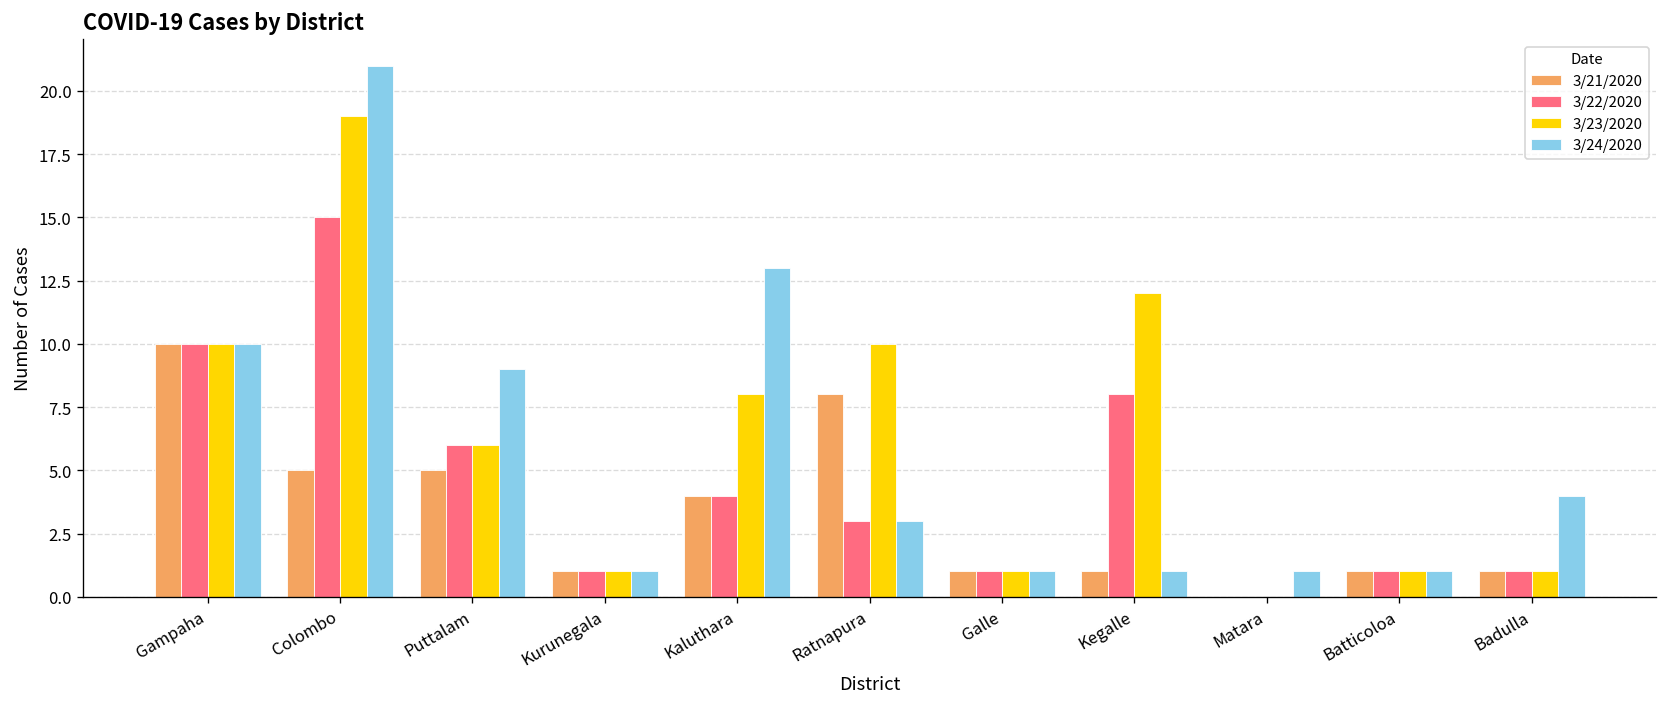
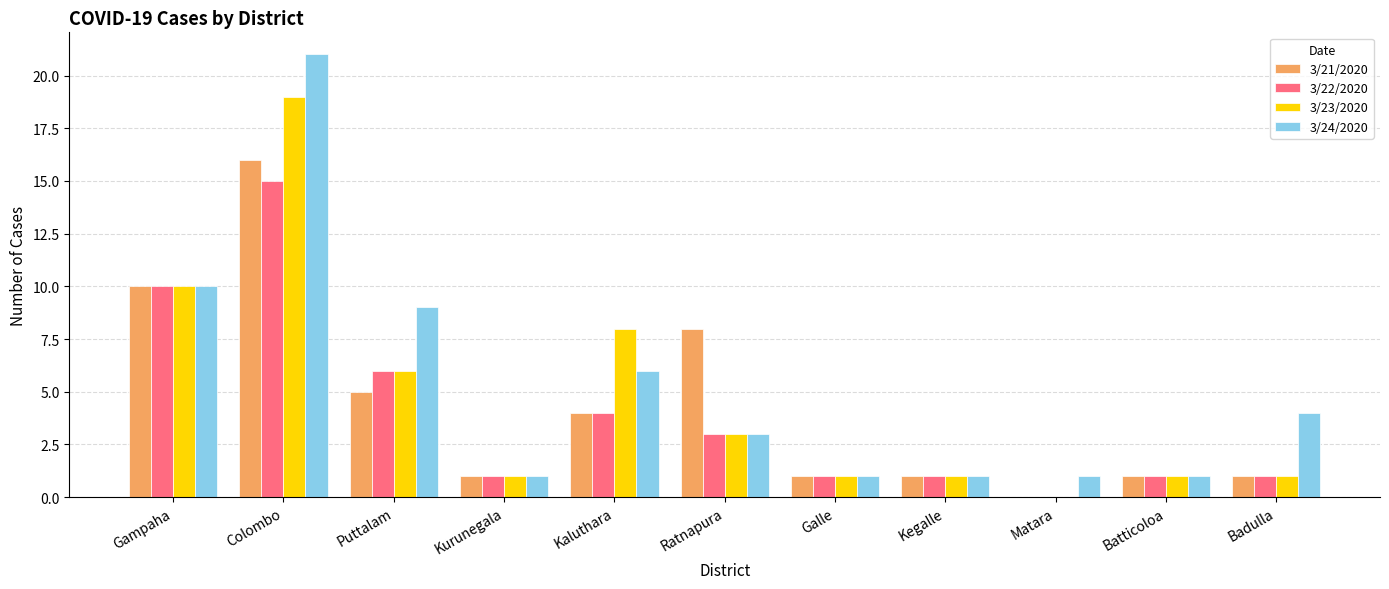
  {
    "3/21/2020": {
      "Gampaha": 10,
-     "Colombo": 5,
+     "Colombo": 16,
      "Puttalam": 5,
      "Kurunegala": 1,
      "Kaluthara": 4,
      "Ratnapura": 8,
      "Galle": 1,
      "Kegalle": 1,
      "Matara": 0,
      "Batticoloa": 1,
      "Badulla": 1
    },
    "3/22/2020": {
      "Gampaha": 10,
      "Colombo": 15,
      "Puttalam": 6,
      "Kurunegala": 1,
      "Kaluthara": 4,
      "Ratnapura": 3,
      "Galle": 1,
-     "Kegalle": 8,
+     "Kegalle": 1,
      "Matara": 0,
      "Batticoloa": 1,
      "Badulla": 1
    },
    "3/23/2020": {
      "Gampaha": 10,
      "Colombo": 19,
      "Puttalam": 6,
      "Kurunegala": 1,
      "Kaluthara": 8,
-     "Ratnapura": 10,
+     "Ratnapura": 3,
      "Galle": 1,
-     "Kegalle": 12,
+     "Kegalle": 1,
      "Matara": 0,
      "Batticoloa": 1,
      "Badulla": 1
    },
    "3/24/2020": {
      "Gampaha": 10,
      "Colombo": 21,
      "Puttalam": 9,
      "Kurunegala": 1,
-     "Kaluthara": 13,
+     "Kaluthara": 6,
      "Ratnapura": 3,
      "Galle": 1,
      "Kegalle": 1,
      "Matara": 1,
      "Batticoloa": 1,
      "Badulla": 4
    }
  }
